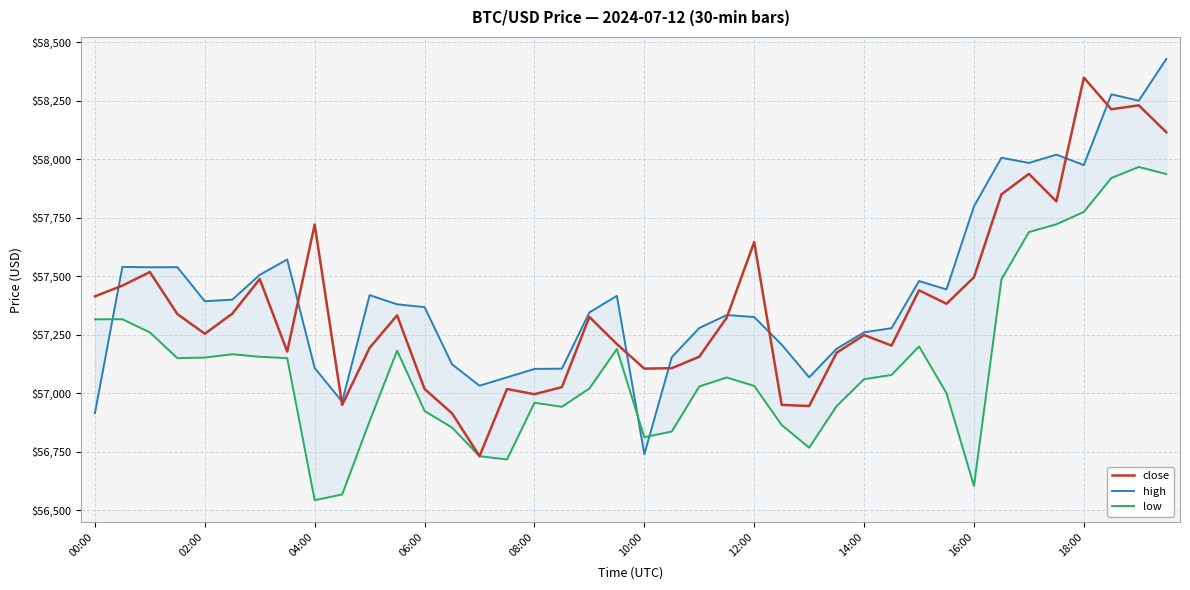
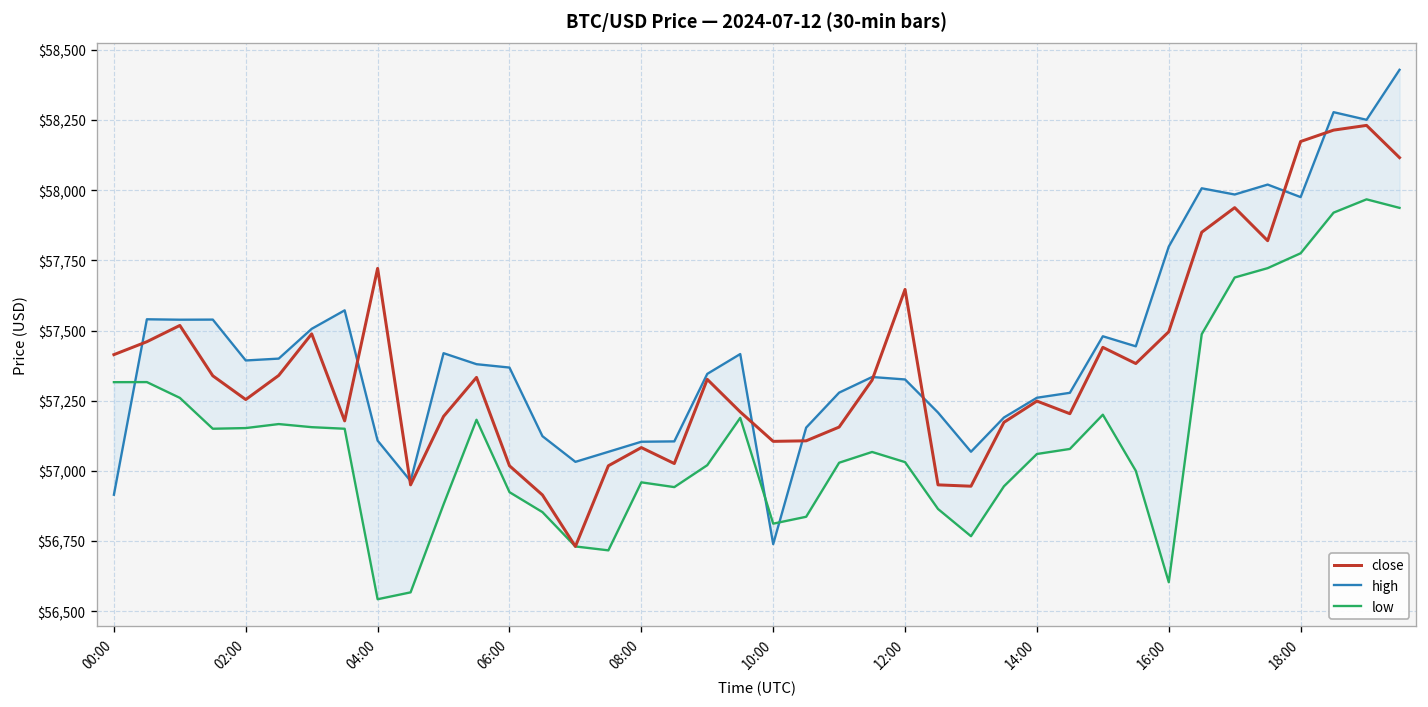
  {
    "close": {
      "00:00": "$57,410",
      "02:00": "$57,250",
      "04:00": "$57,720",
      "06:00": "$57,020",
-     "08:00": "$57,000",
+     "08:00": "$57,080",
      "10:00": "$57,110",
      "12:00": "$57,650",
      "14:00": "$57,250",
      "16:00": "$57,500",
-     "18:00": "$58,350"
+     "18:00": "$58,170"
    },
    "high": {
      "00:00": "$56,910",
      "10:00": "$56,740"
    },
    "low": {
      "02:00": "$57,150",
      "04:00": "$56,540",
      "06:00": "$56,920",
      "08:00": "$56,960",
      "12:00": "$57,030",
      "14:00": "$57,060",
      "16:00": "$56,600",
      "18:00": "$57,780"
    }
  }
